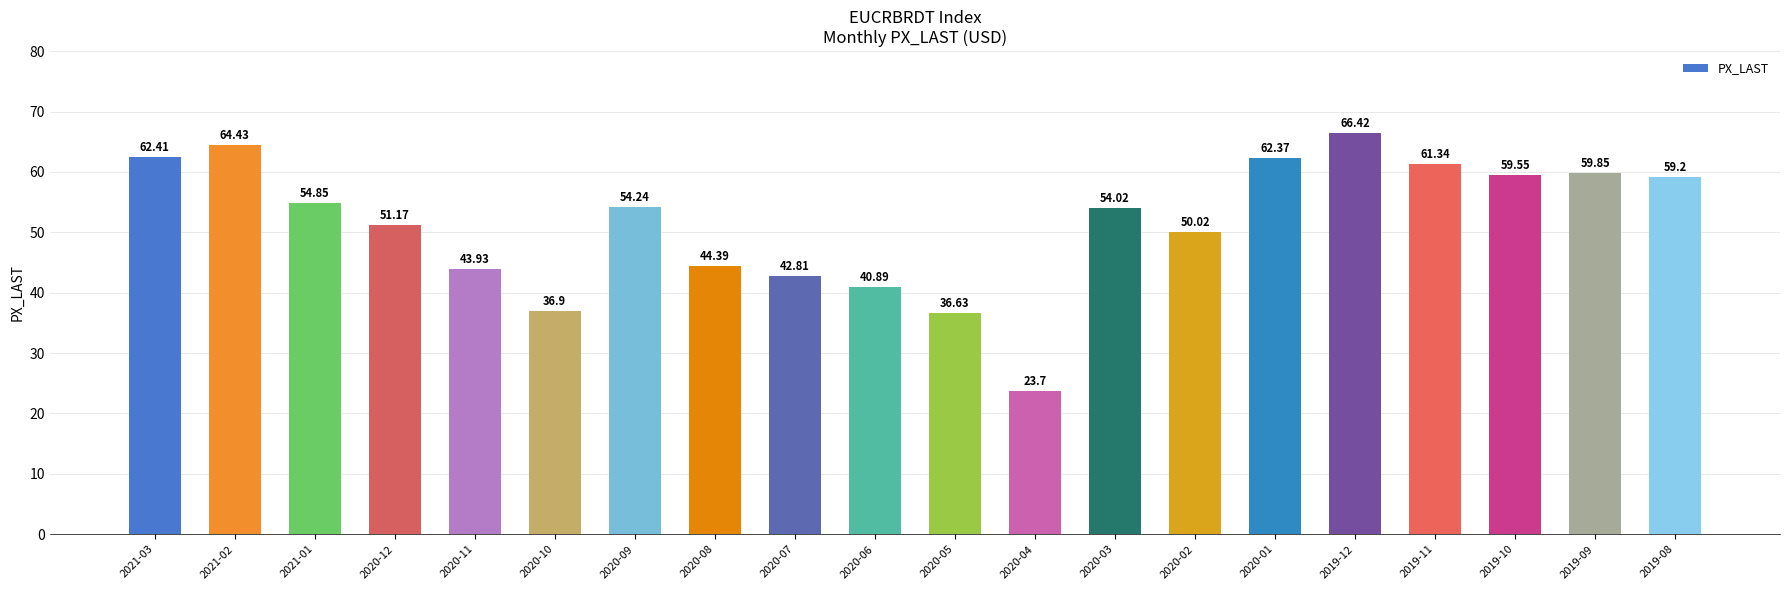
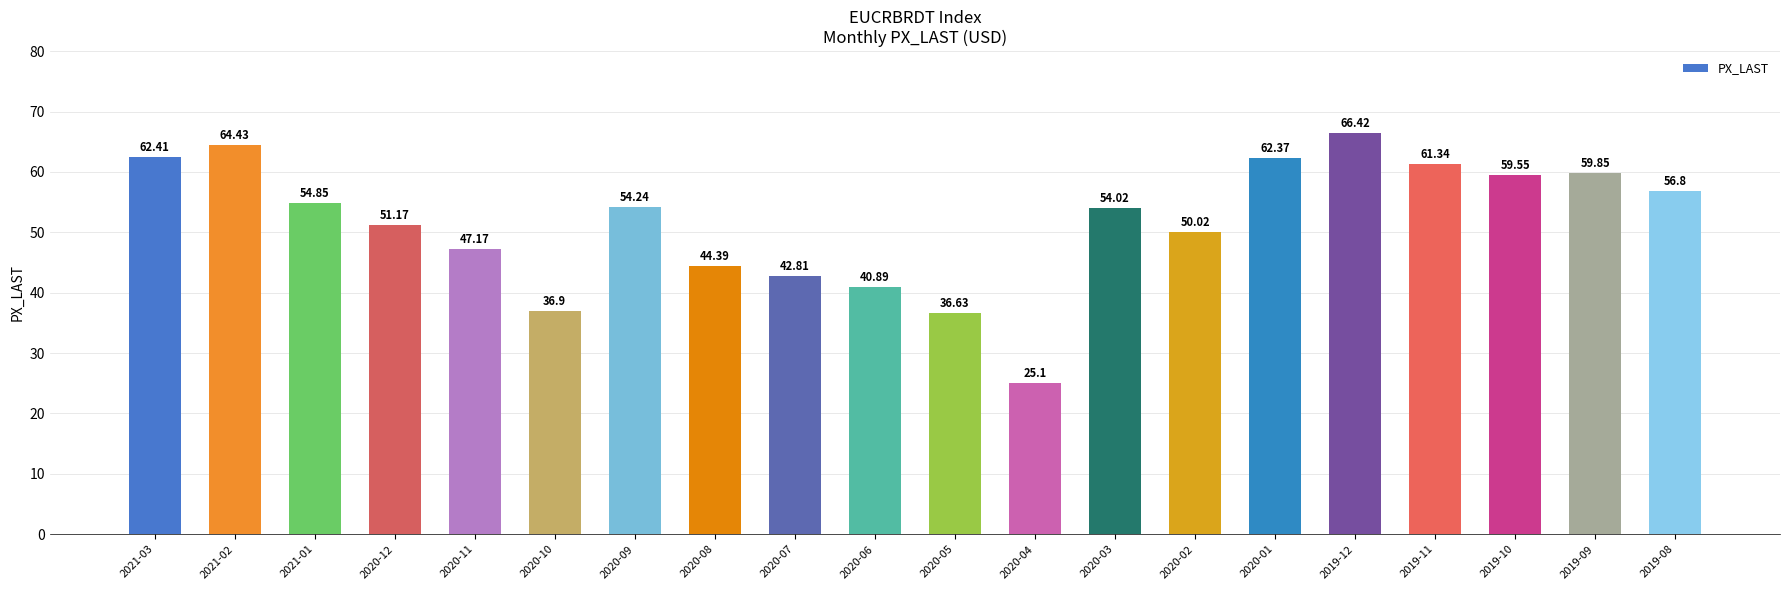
  {
    "2021-03": 62.41,
    "2021-02": 64.43,
    "2021-01": 54.85,
    "2020-12": 51.17,
-   "2020-11": 43.93,
+   "2020-11": 47.17,
    "2020-10": 36.9,
    "2020-09": 54.24,
    "2020-08": 44.39,
    "2020-07": 42.81,
    "2020-06": 40.89,
    "2020-05": 36.63,
-   "2020-04": 23.7,
+   "2020-04": 25.1,
    "2020-03": 54.02,
    "2020-02": 50.02,
    "2020-01": 62.37,
    "2019-12": 66.42,
    "2019-11": 61.34,
    "2019-10": 59.55,
    "2019-09": 59.85,
-   "2019-08": 59.2
+   "2019-08": 56.8
  }
